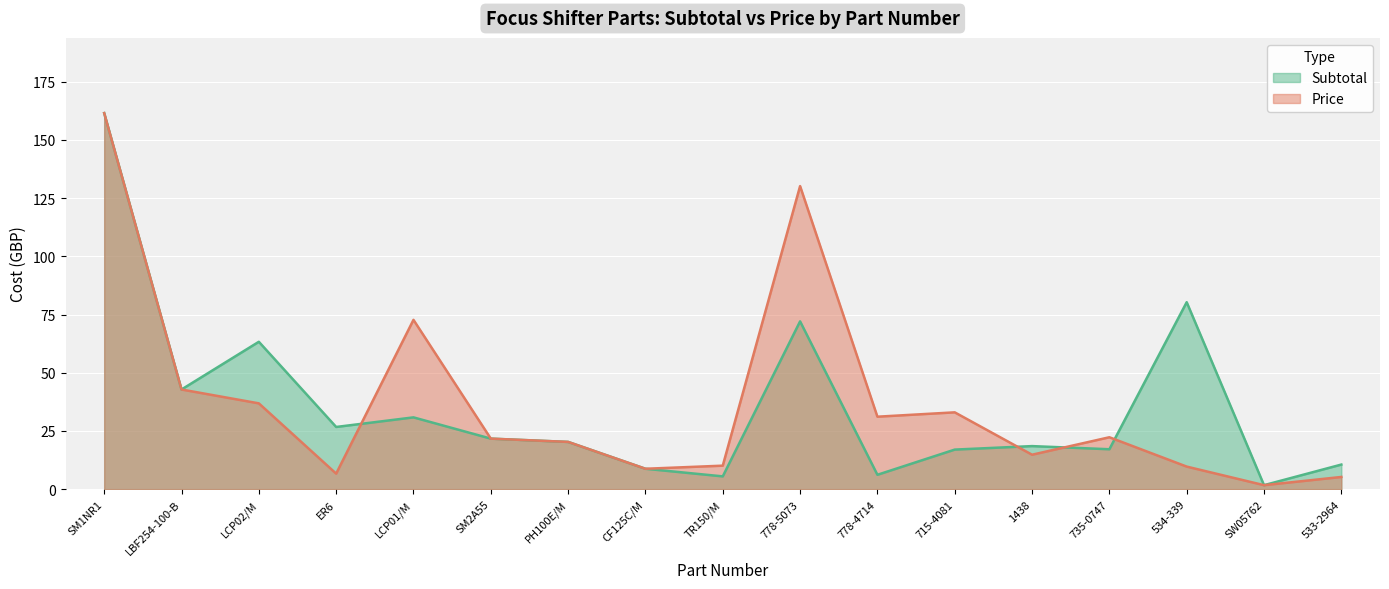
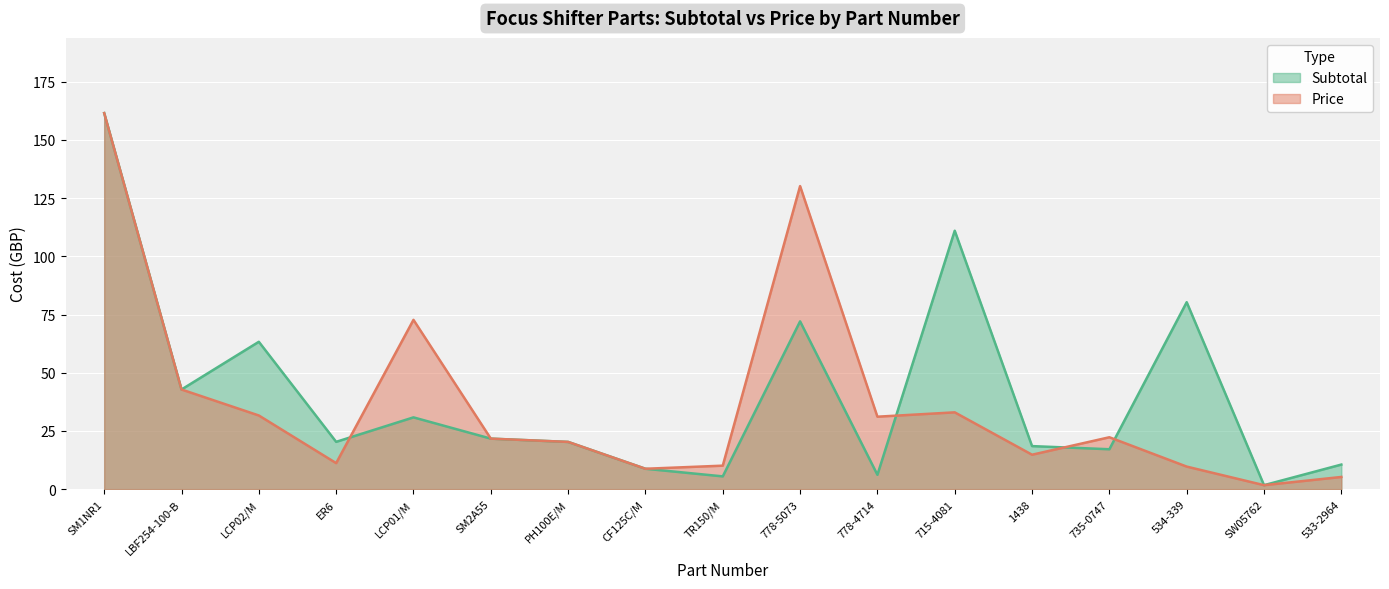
  {
    "Subtotal": {
      "LCP02/M": 63,
-     "ER6": 27,
+     "ER6": 20,
      "LCP01/M": 31,
      "TR150/M": 6,
      "778-5073": 72,
      "778-4714": 6,
-     "715-4081": 17,
+     "715-4081": 111,
      "1438": 19,
      "735-0747": 17,
      "534-339": 80,
      "533-2964": 11
    },
    "Price": {
-     "LCP02/M": 37,
-     "ER6": 7,
+     "LCP02/M": 32,
+     "ER6": 11,
      "LCP01/M": 73,
      "TR150/M": 10,
      "778-5073": 130,
      "778-4714": 31,
      "715-4081": 33,
      "1438": 15,
      "735-0747": 22,
      "534-339": 10,
      "533-2964": 5
    }
  }
